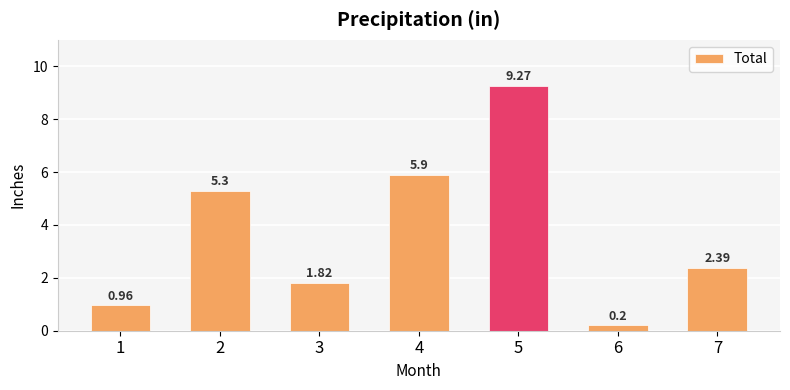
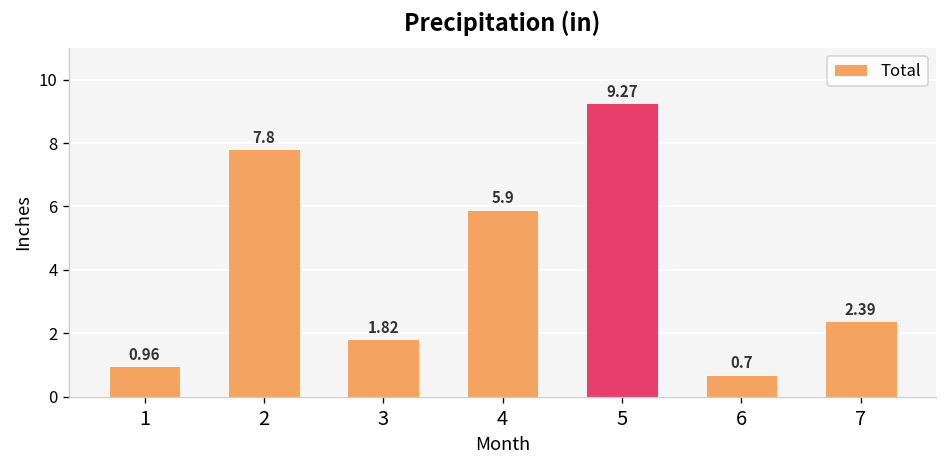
  {
    "1": 0.96,
-   "2": 5.3,
+   "2": 7.8,
    "3": 1.82,
    "4": 5.9,
    "5": 9.27,
-   "6": 0.2,
+   "6": 0.7,
    "7": 2.39
  }
